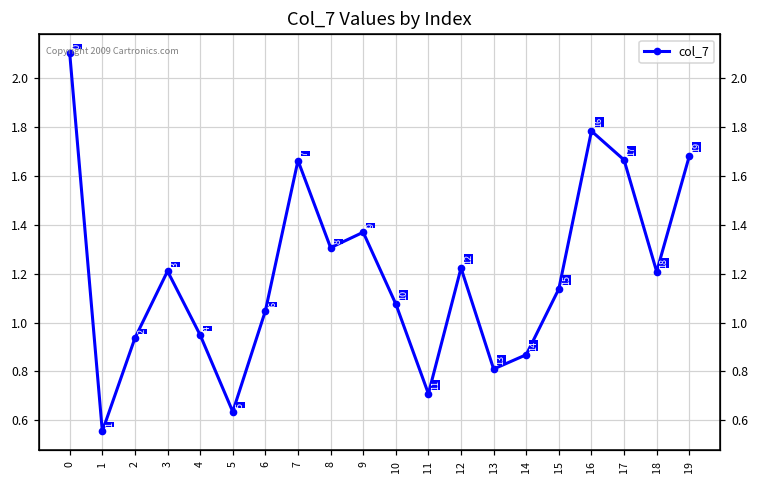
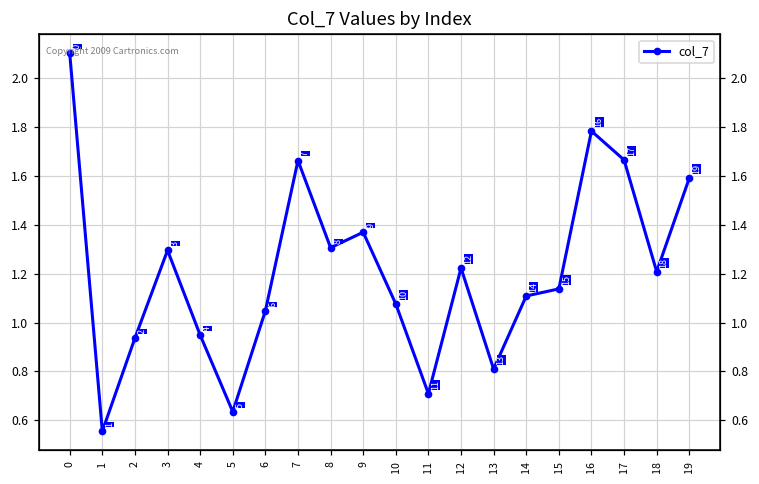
  {
-   "3": 1.21,
-   "14": 0.87,
-   "19": 1.68
+   "3": 1.30,
+   "14": 1.11,
+   "19": 1.59
  }
